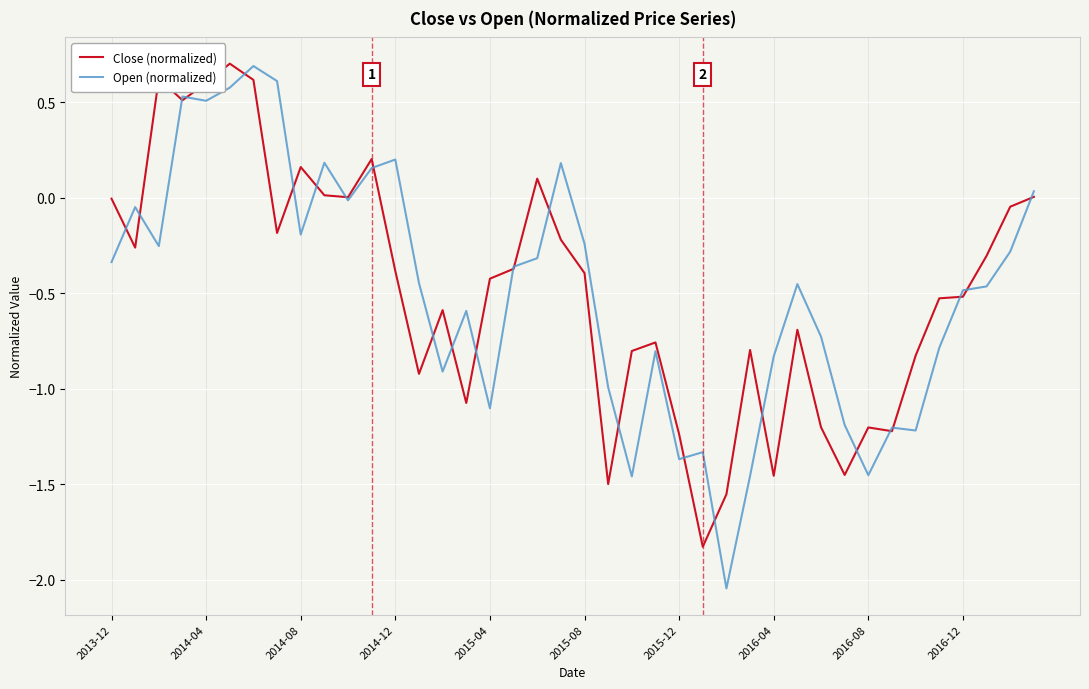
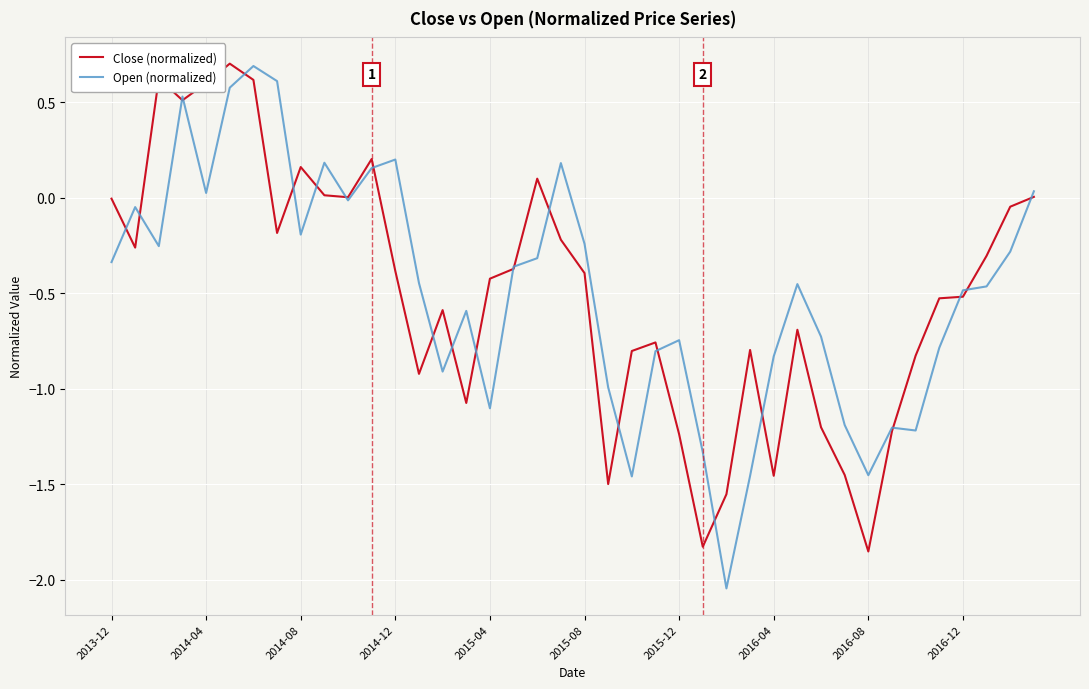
  {
    "Close (normalized)": {
      "2013-12": 0.00,
      "2014-08": 0.16,
      "2014-12": -0.38,
      "2015-04": -0.42,
      "2015-08": -0.39,
      "2015-12": -1.24,
      "2016-04": -1.46,
-     "2016-08": -1.20,
+     "2016-08": -1.85,
      "2016-12": -0.52
    },
    "Open (normalized)": {
      "2013-12": -0.34,
-     "2014-04": 0.51,
+     "2014-04": 0.03,
      "2014-08": -0.19,
      "2014-12": 0.20,
      "2015-04": -1.10,
      "2015-08": -0.24,
-     "2015-12": -1.37,
+     "2015-12": -0.75,
      "2016-04": -0.83,
      "2016-08": -1.45,
      "2016-12": -0.48
    }
  }
